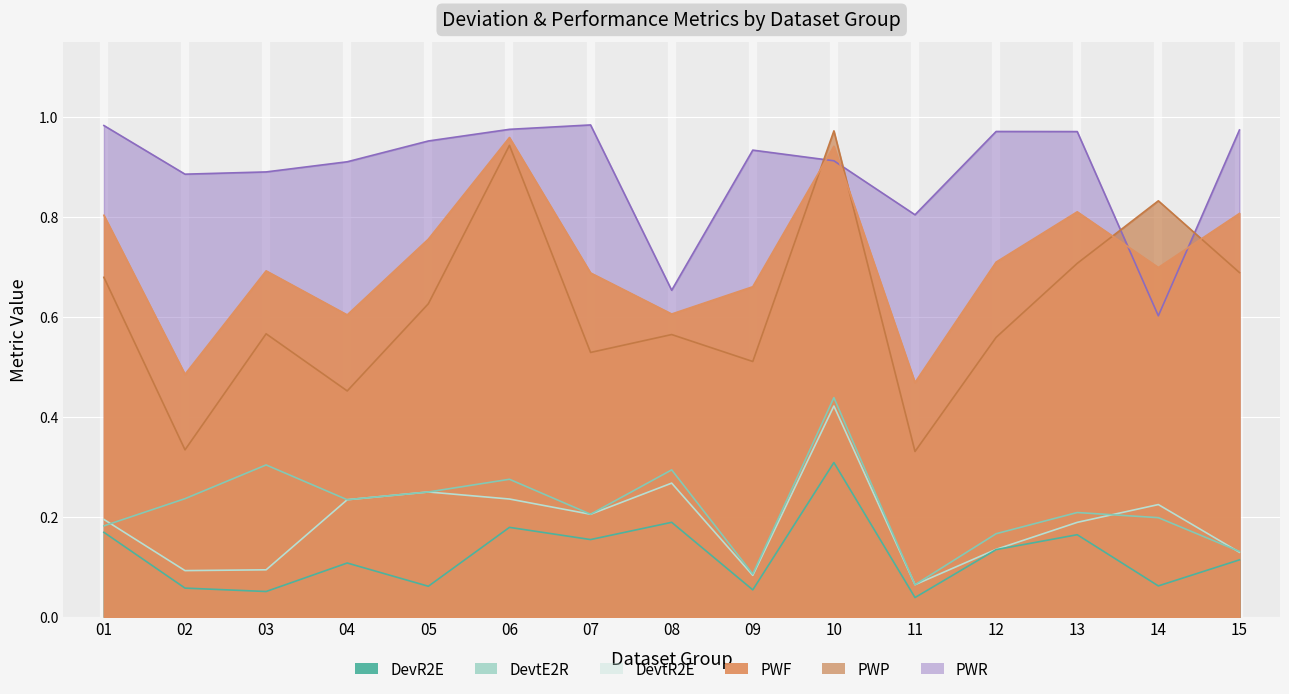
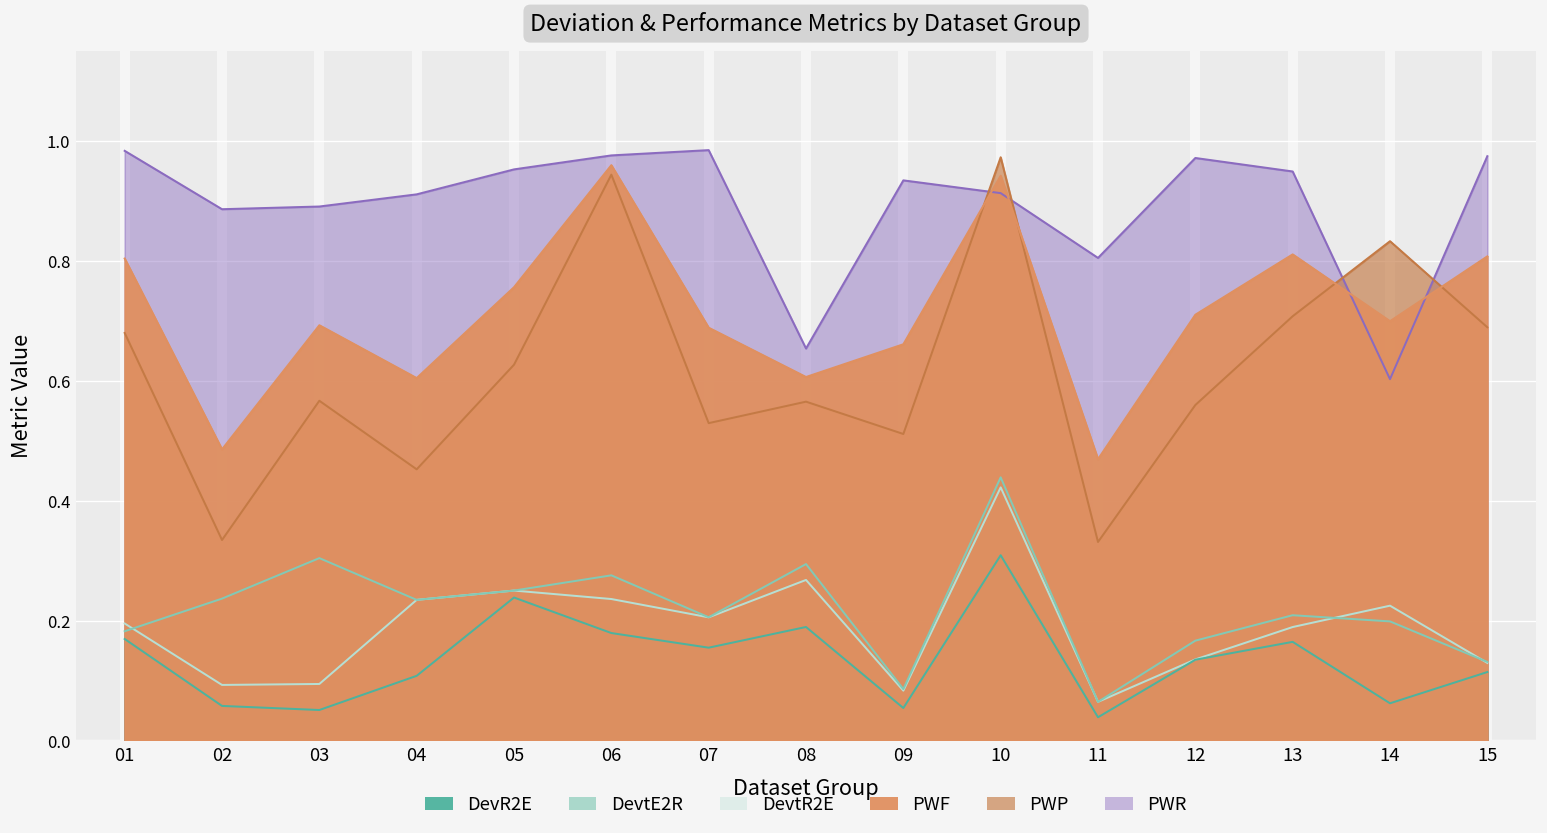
  {
    "DevtR2E": {
      "01": 0.20,
      "02": 0.09,
      "03": 0.09,
      "06": 0.24,
      "08": 0.27,
      "10": 0.42,
      "13": 0.19,
      "14": 0.22
    },
    "DevtE2R": {
      "01": 0.18,
      "02": 0.24,
      "03": 0.30,
      "06": 0.28,
      "08": 0.29,
      "10": 0.44,
      "12": 0.17,
      "13": 0.21,
      "14": 0.20
    },
    "DevR2E": {
      "01": 0.17,
      "02": 0.06,
      "03": 0.05,
      "04": 0.11,
-     "05": 0.06,
+     "05": 0.24,
      "06": 0.18,
      "07": 0.15,
      "08": 0.19,
      "09": 0.05,
      "10": 0.31,
      "11": 0.04,
      "13": 0.16,
      "14": 0.06,
      "15": 0.11
    },
    "PWR": {
      "01": 0.98,
      "02": 0.89,
      "03": 0.89,
      "04": 0.91,
      "05": 0.95,
      "06": 0.98,
      "07": 0.98,
      "08": 0.65,
      "09": 0.93,
      "10": 0.91,
      "11": 0.80,
      "12": 0.97,
-     "13": 0.97,
+     "13": 0.95,
      "14": 0.60,
      "15": 0.97
    }
  }
